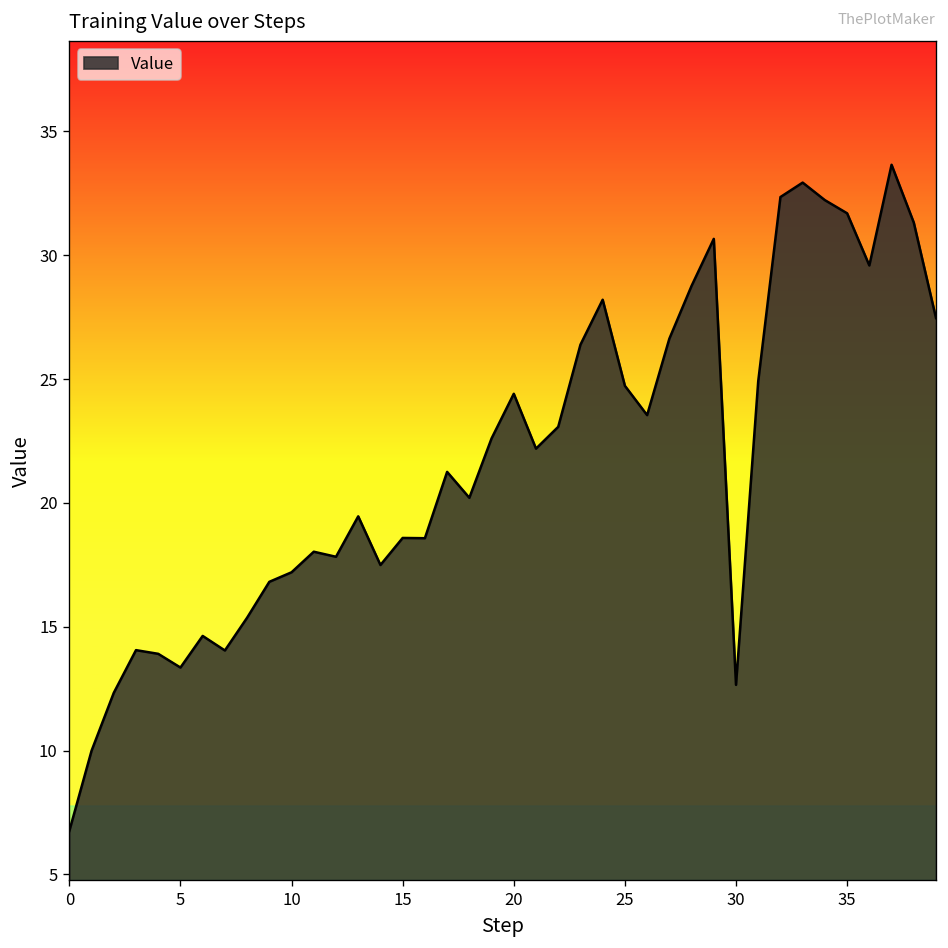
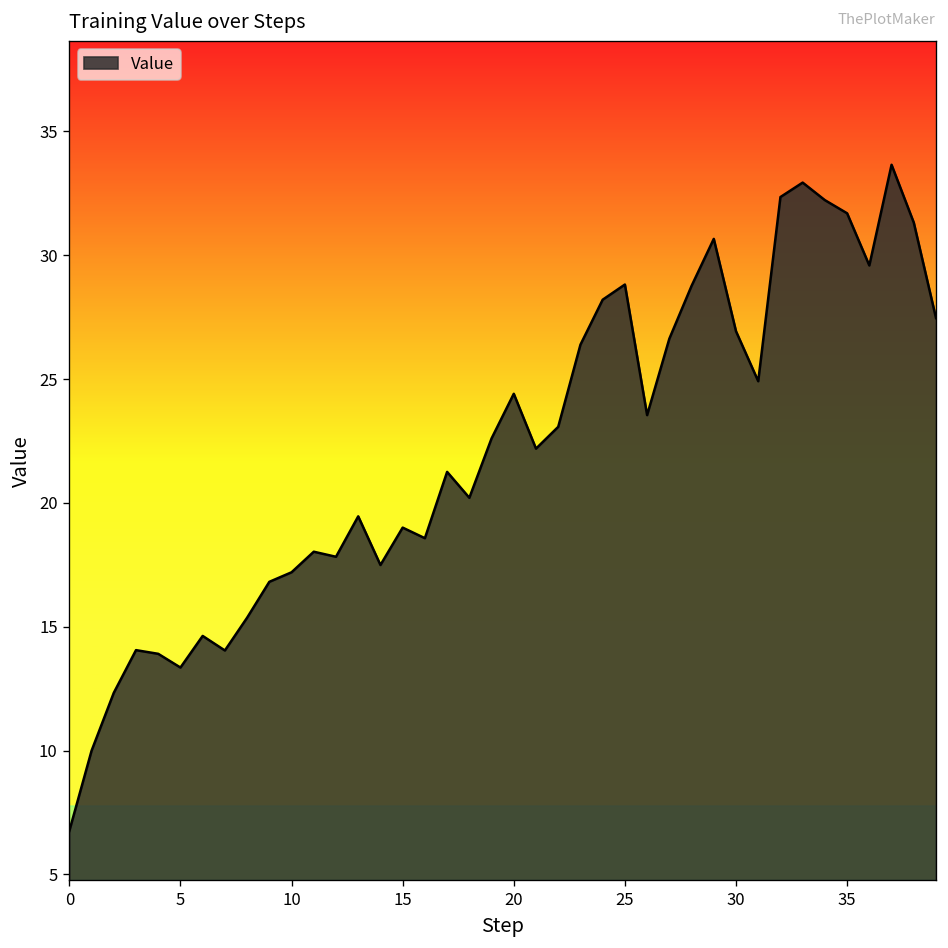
  {
    "5": 13.4,
    "10": 17.2,
-   "15": 18.6,
+   "15": 19.0,
    "20": 24.4,
-   "25": 24.7,
-   "30": 12.7,
+   "25": 28.8,
+   "30": 26.9,
    "35": 31.7
  }
